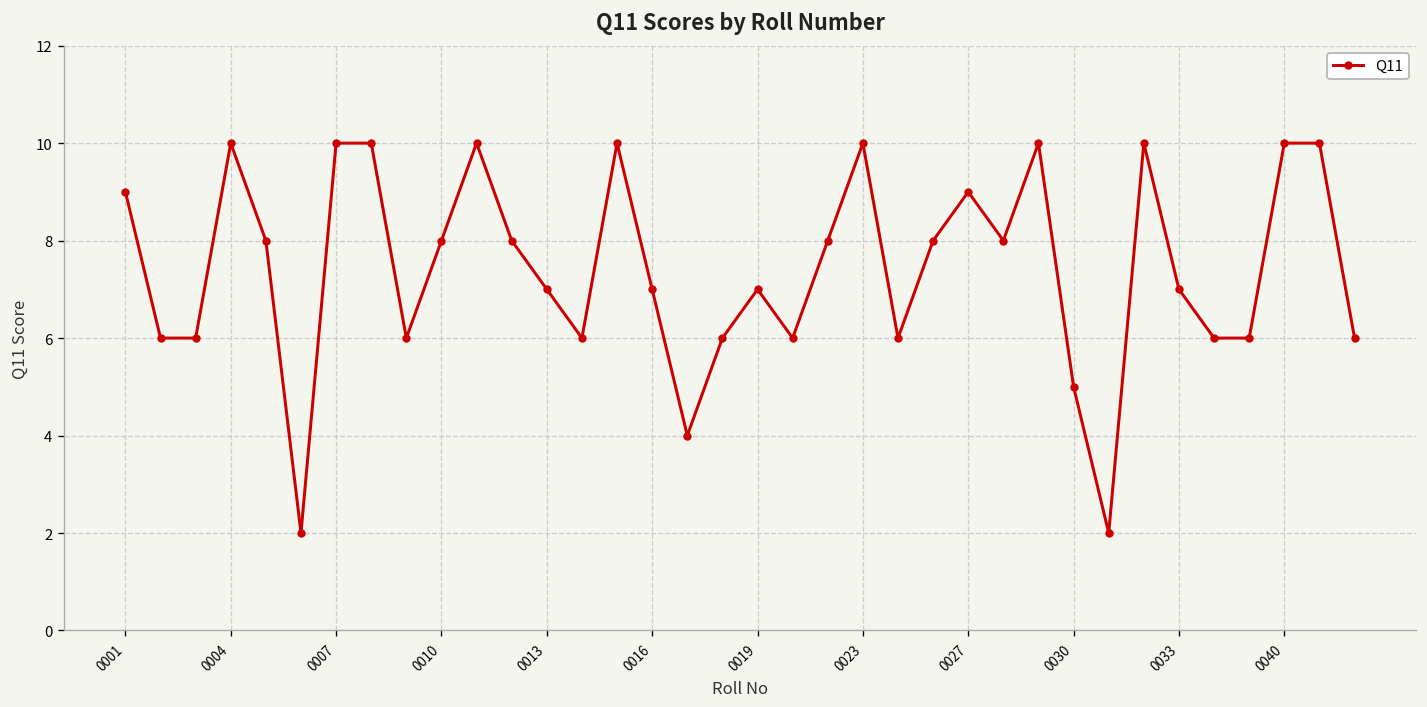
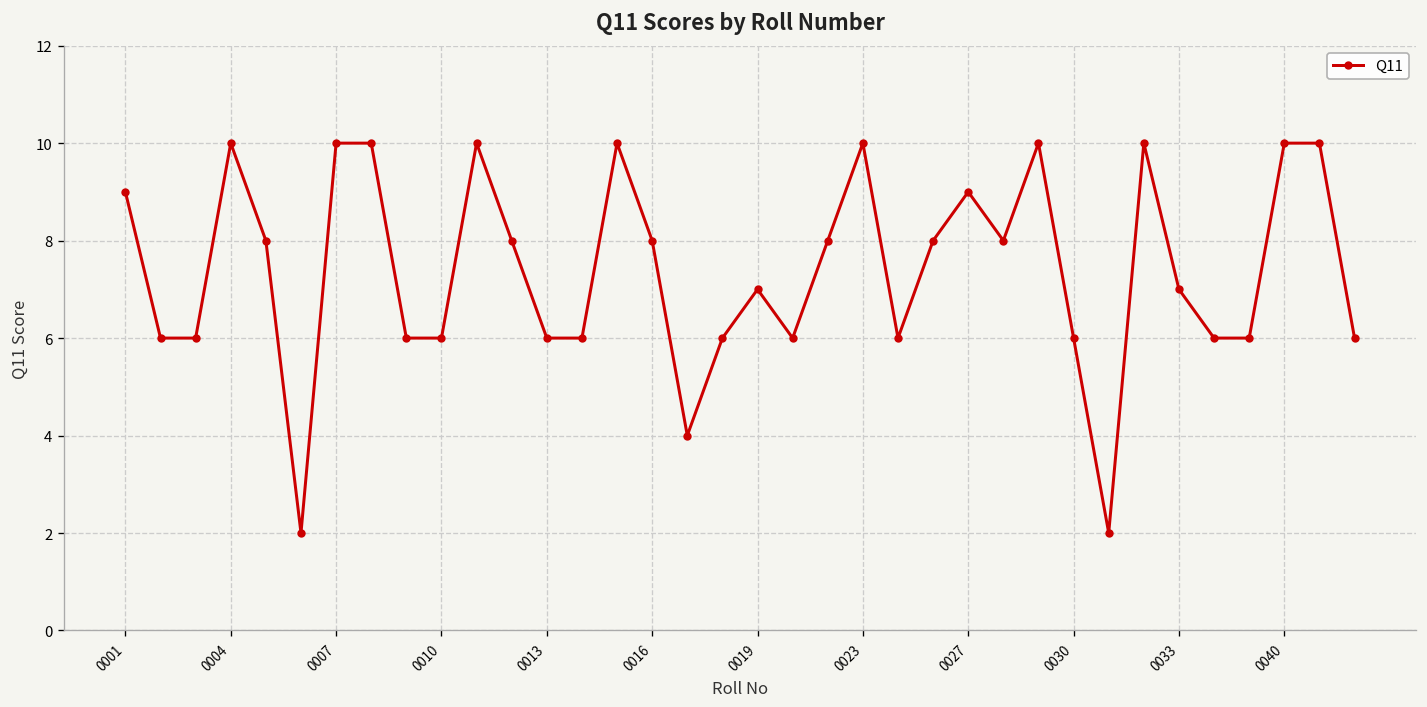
  {
    "0001": 9,
    "0004": 10,
    "0007": 10,
-   "0010": 8,
-   "0013": 7,
-   "0016": 7,
+   "0010": 6,
+   "0013": 6,
+   "0016": 8,
    "0019": 7,
    "0023": 10,
    "0027": 9,
-   "0030": 5,
+   "0030": 6,
    "0033": 7,
    "0040": 10
  }
